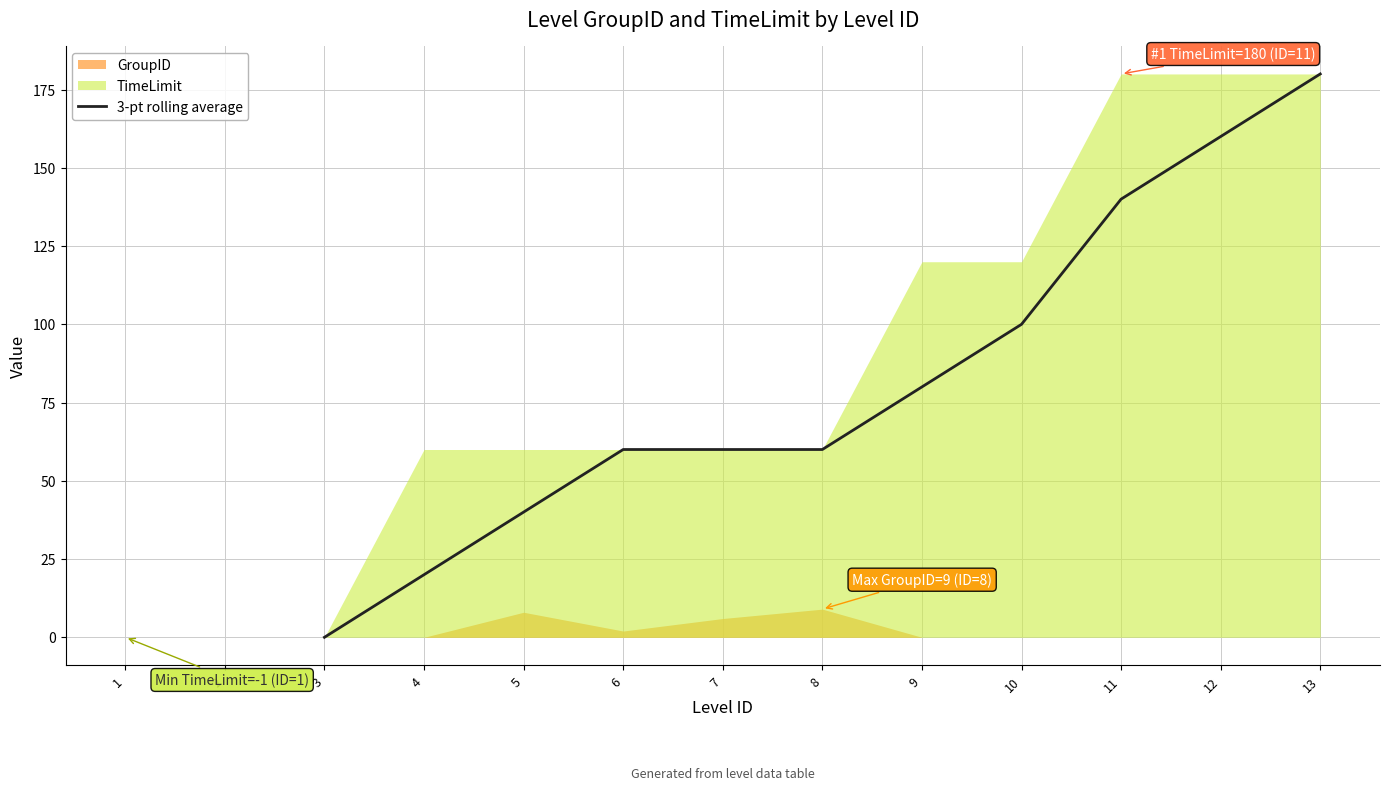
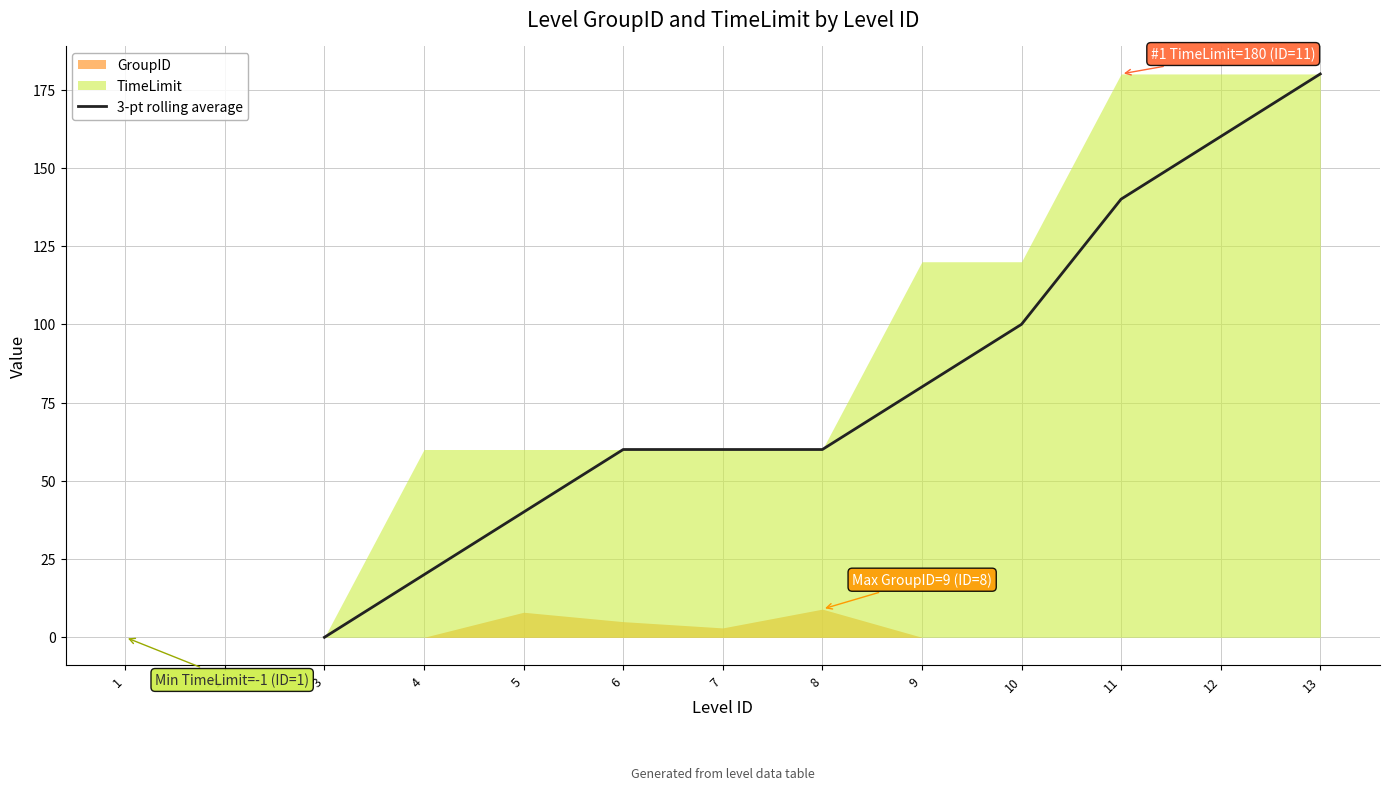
  {
    "3-pt rolling average": {
      "4": 20,
      "5": 40,
      "9": 80,
      "10": 100,
      "11": 140,
      "12": 160
    },
    "GroupID": {
      "4": 0,
      "5": 8,
-     "6": 2,
-     "7": 6,
+     "6": 5,
+     "7": 3,
      "9": 0,
      "10": 0,
      "11": 0,
      "12": 0,
      "13": 0
    },
    "TimeLimit": {
      "4": 60,
      "5": 60,
      "9": 120,
      "10": 120,
      "11": 180
    }
  }
